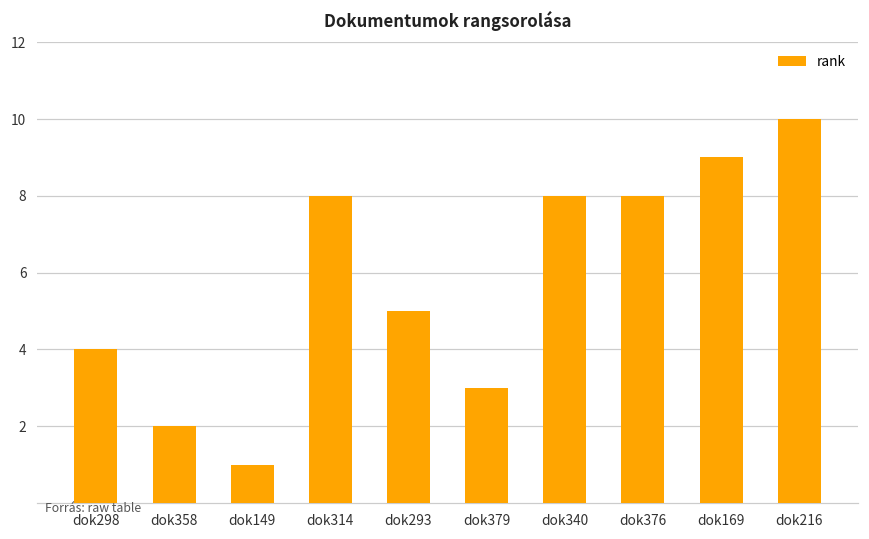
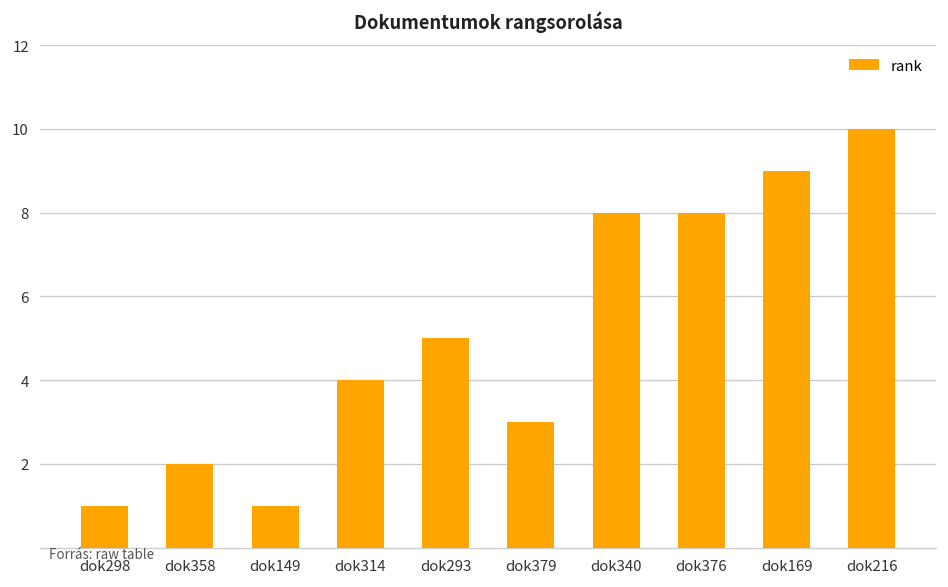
  {
-   "dok298": 4,
+   "dok298": 1,
    "dok358": 2,
    "dok149": 1,
-   "dok314": 8,
+   "dok314": 4,
    "dok293": 5,
    "dok379": 3,
    "dok340": 8,
    "dok376": 8,
    "dok169": 9,
    "dok216": 10
  }
